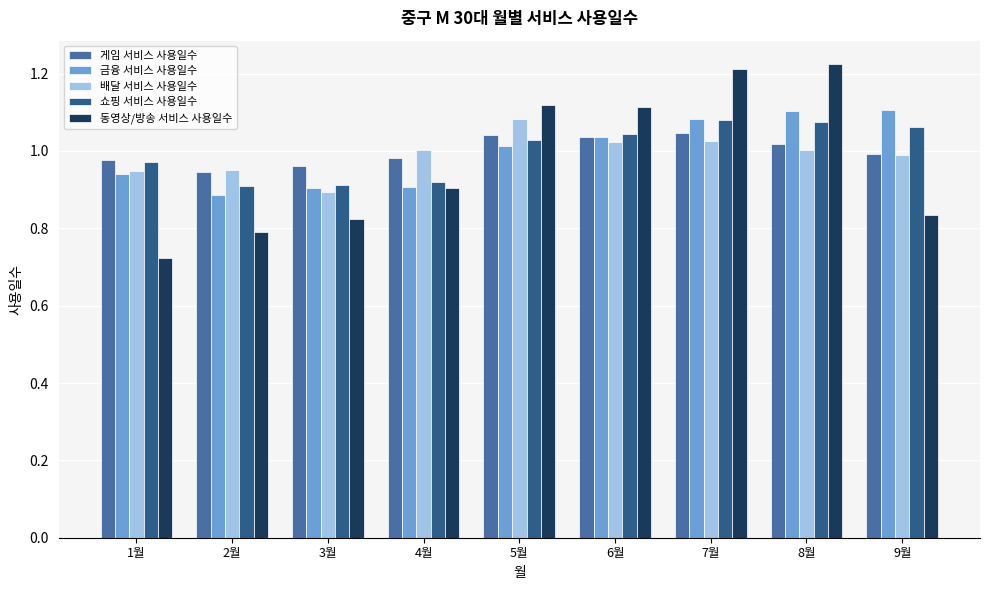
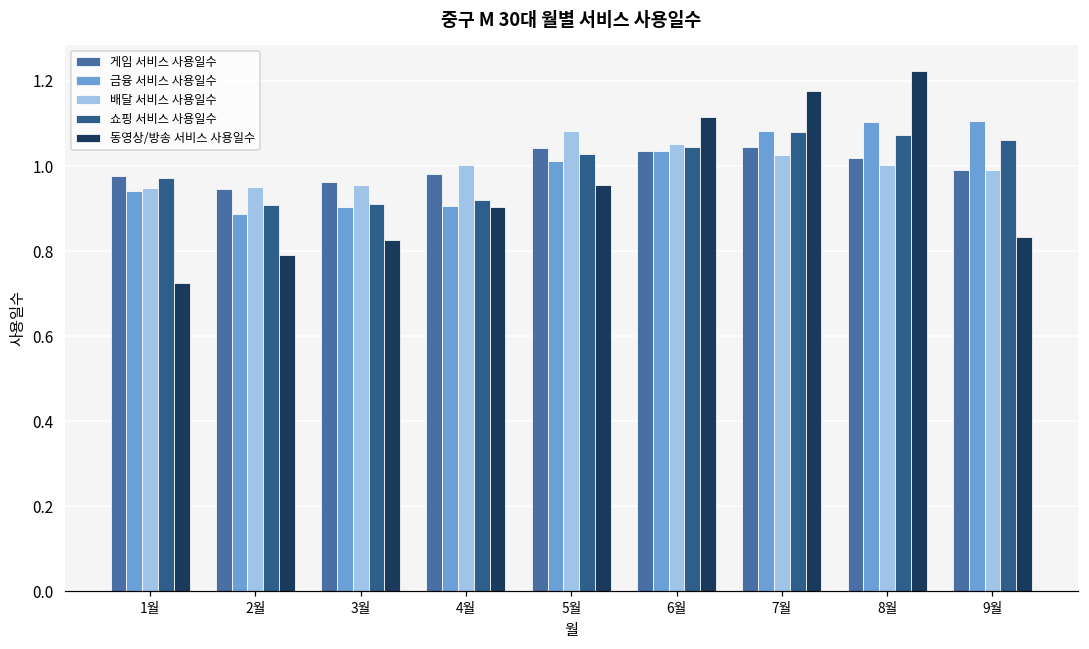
  {
    "금융 서비스 사용일수": {
      "1월": 0.94,
      "2월": 0.89,
      "3월": 0.90,
      "4월": 0.91,
      "5월": 1.01,
      "6월": 1.04,
      "7월": 1.08,
      "8월": 1.10,
      "9월": 1.11
    },
    "배달 서비스 사용일수": {
      "1월": 0.95,
      "2월": 0.95,
-     "3월": 0.89,
+     "3월": 0.95,
      "4월": 1.00,
      "5월": 1.08,
-     "6월": 1.02,
+     "6월": 1.05,
      "7월": 1.03,
      "8월": 1.00,
      "9월": 0.99
    },
    "동영상/방송 서비스 사용일수": {
      "1월": 0.72,
      "2월": 0.79,
      "3월": 0.83,
      "4월": 0.90,
-     "5월": 1.12,
+     "5월": 0.96,
      "6월": 1.11,
-     "7월": 1.21,
+     "7월": 1.18,
      "8월": 1.22,
      "9월": 0.83
    }
  }
